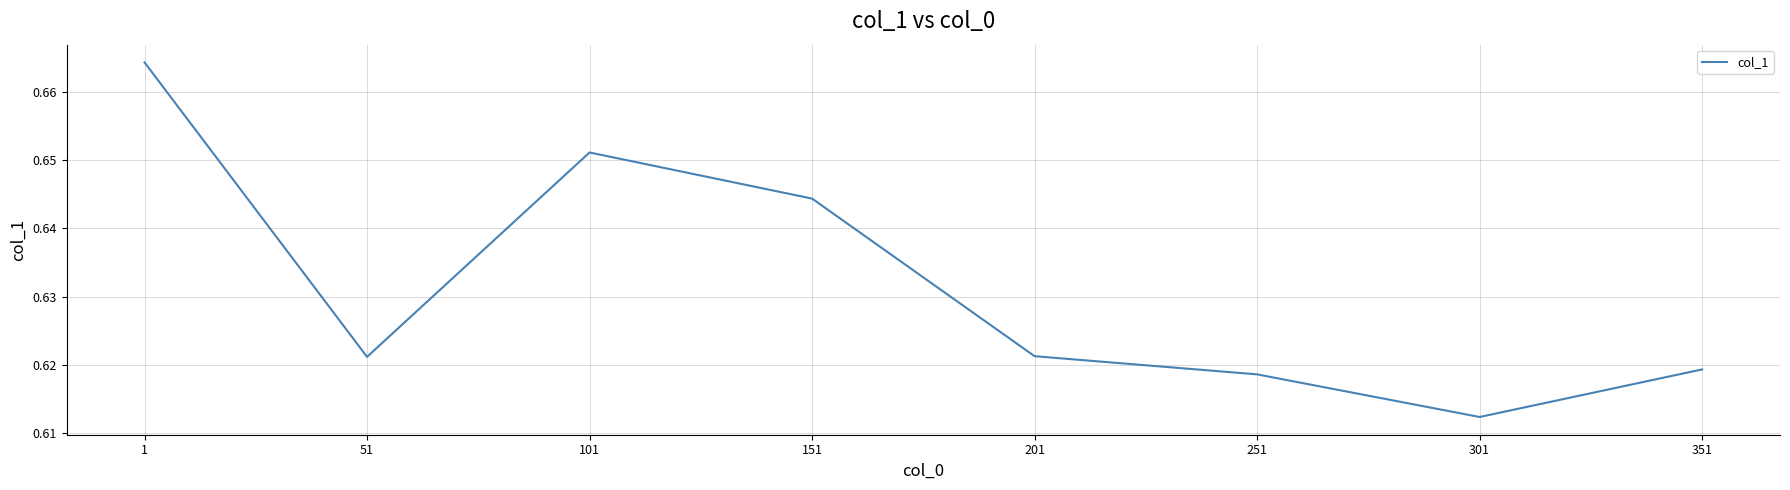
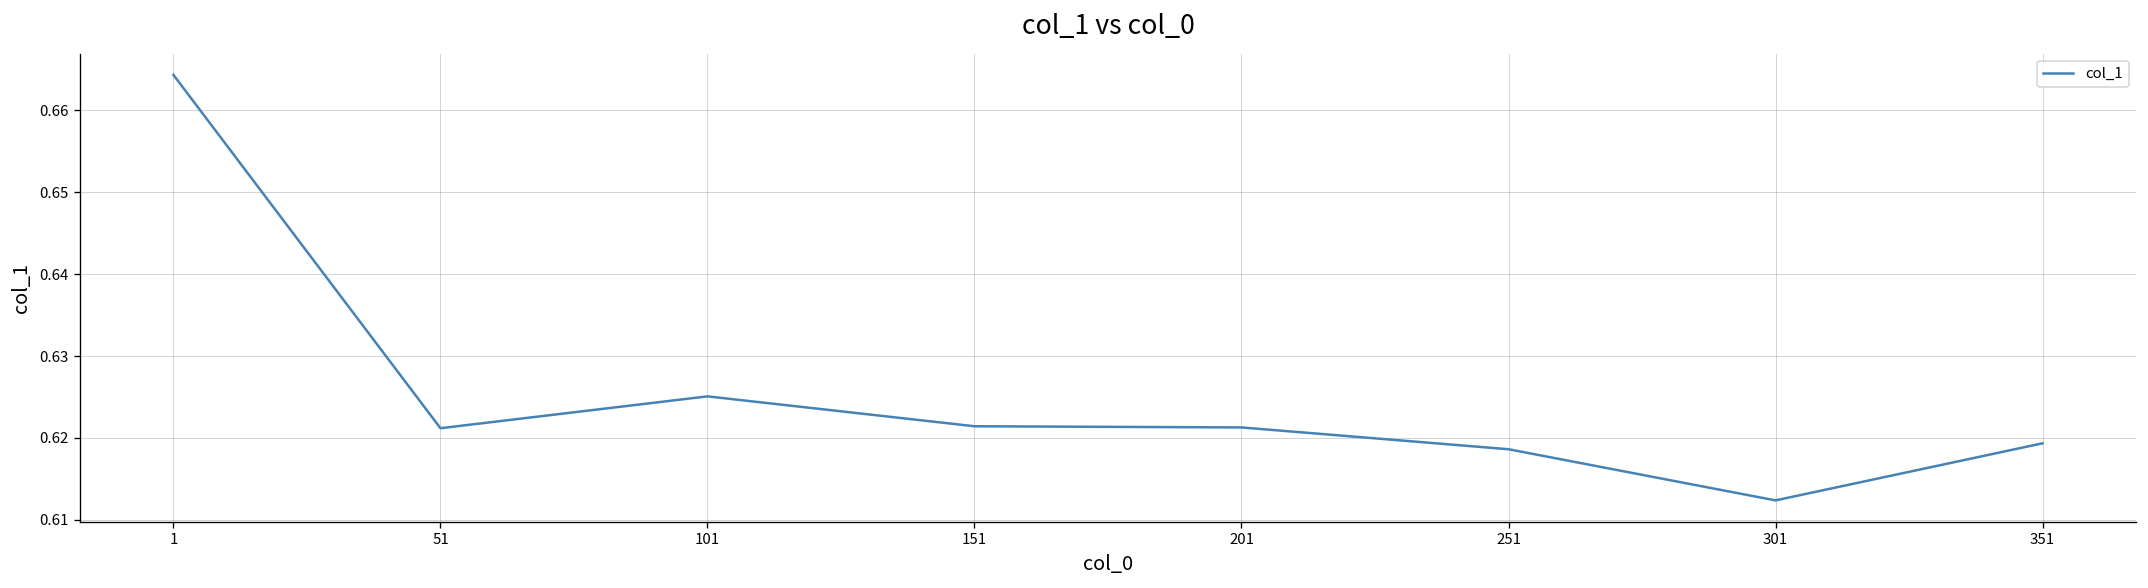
  {
    "1": 0.664,
    "51": 0.621,
-   "101": 0.651,
-   "151": 0.644,
+   "101": 0.625,
+   "151": 0.621,
    "201": 0.621,
    "251": 0.619,
    "301": 0.612,
    "351": 0.619
  }
